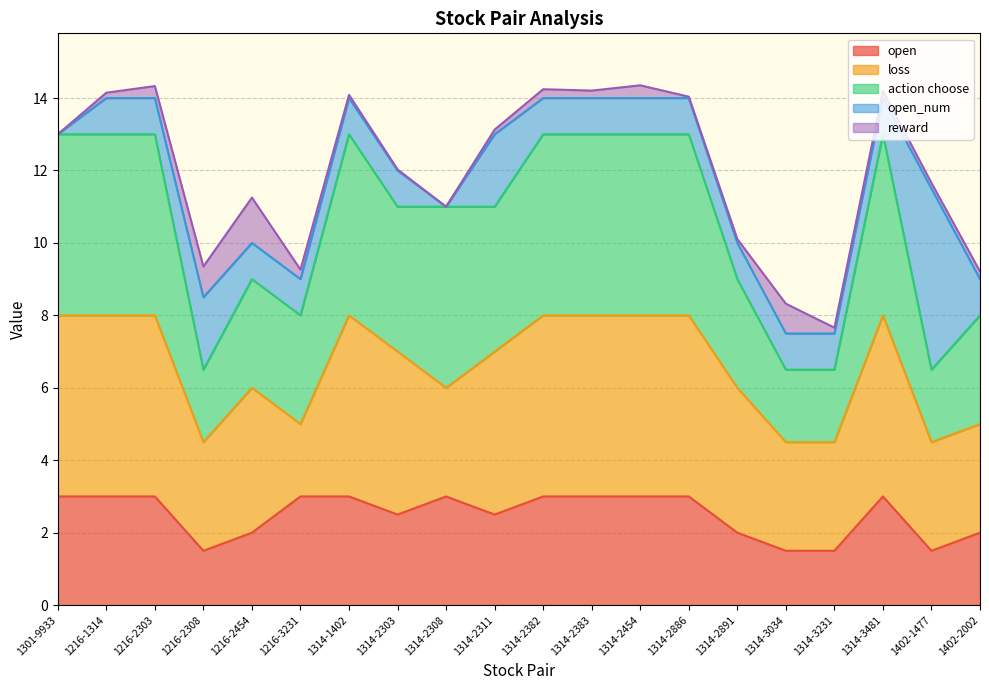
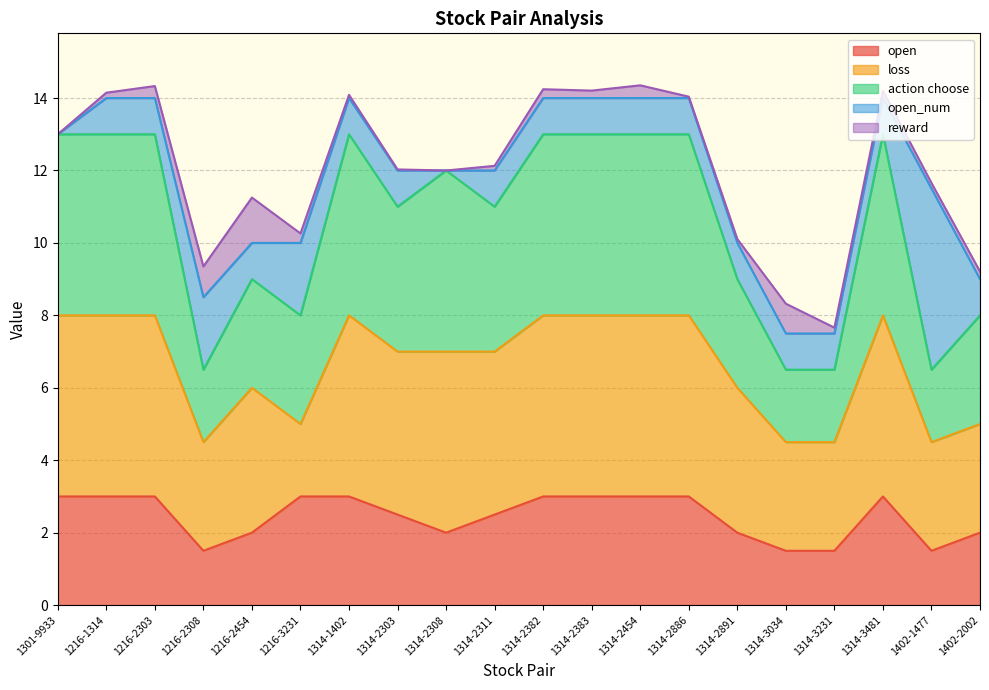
  {
    "open": {
      "1301-9933": 3,
      "1216-1314": 3,
      "1216-2303": 3,
      "1216-2308": 1.5,
      "1216-2454": 2,
      "1216-3231": 3,
      "1314-1402": 3,
      "1314-2303": 2.5,
-     "1314-2308": 3,
+     "1314-2308": 2,
      "1314-2311": 2.5,
      "1314-2382": 3,
      "1314-2383": 3,
      "1314-2454": 3,
      "1314-2886": 3,
      "1314-2891": 2,
      "1314-3034": 1.5,
      "1314-3231": 1.5,
      "1314-3481": 3,
      "1402-1477": 1.5,
      "1402-2002": 2
    },
    "loss": {
      "1301-9933": 5,
      "1216-1314": 5,
      "1216-2303": 5,
      "1216-2308": 3,
      "1216-2454": 4,
      "1216-3231": 2,
      "1314-1402": 5,
      "1314-2303": 4.5,
-     "1314-2308": 3,
+     "1314-2308": 5,
      "1314-2311": 4.5,
      "1314-2382": 5,
      "1314-2383": 5,
      "1314-2454": 5,
      "1314-2886": 5,
      "1314-2891": 4,
      "1314-3034": 3,
      "1314-3231": 3,
      "1314-3481": 5,
      "1402-1477": 3,
      "1402-2002": 3
    },
    "action choose": {
      "1216-1314": 5,
      "1216-2303": 5,
      "1216-2308": 2,
      "1216-2454": 3,
      "1216-3231": 3,
      "1314-1402": 5,
      "1314-2303": 4,
      "1314-2311": 4,
      "1314-2382": 5,
      "1314-2383": 5,
      "1314-2454": 5,
      "1314-2886": 5,
      "1314-2891": 3,
      "1314-3034": 2,
      "1314-3231": 2,
      "1402-1477": 2,
      "1402-2002": 3
    },
    "open_num": {
      "1216-1314": 1,
      "1216-2303": 1,
      "1216-2308": 2,
      "1216-2454": 1,
-     "1216-3231": 1,
+     "1216-3231": 2,
      "1314-1402": 1,
-     "1314-2311": 2,
+     "1314-2311": 1,
      "1314-2382": 1,
      "1314-2383": 1,
      "1314-2454": 1,
      "1314-2891": 1,
      "1314-3034": 1,
      "1314-3231": 1,
      "1402-1477": 5,
      "1402-2002": 1
    },
    "reward": {
      "1216-1314": 0.1,
      "1216-2303": 0.3,
      "1216-2308": 0.8,
      "1216-2454": 1.3,
      "1216-3231": 0.3,
      "1314-1402": 0.1,
      "1314-2311": 0.1,
      "1314-2382": 0.2,
      "1314-2383": 0.2,
      "1314-2454": 0.4,
      "1314-2891": 0.1,
      "1314-3034": 0.8,
      "1314-3231": 0.2,
      "1402-1477": 0.2,
      "1402-2002": 0.2
    }
  }
